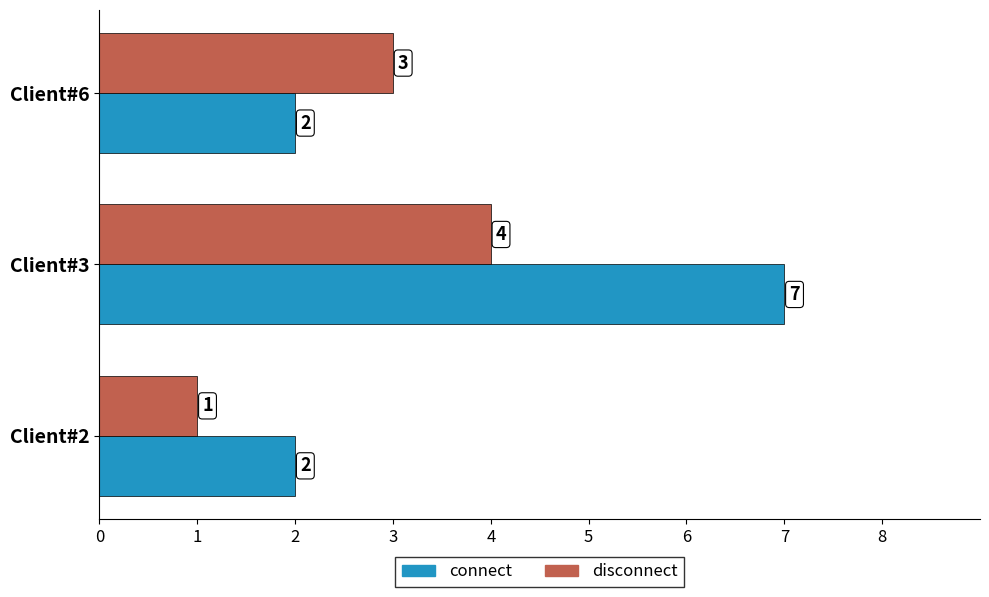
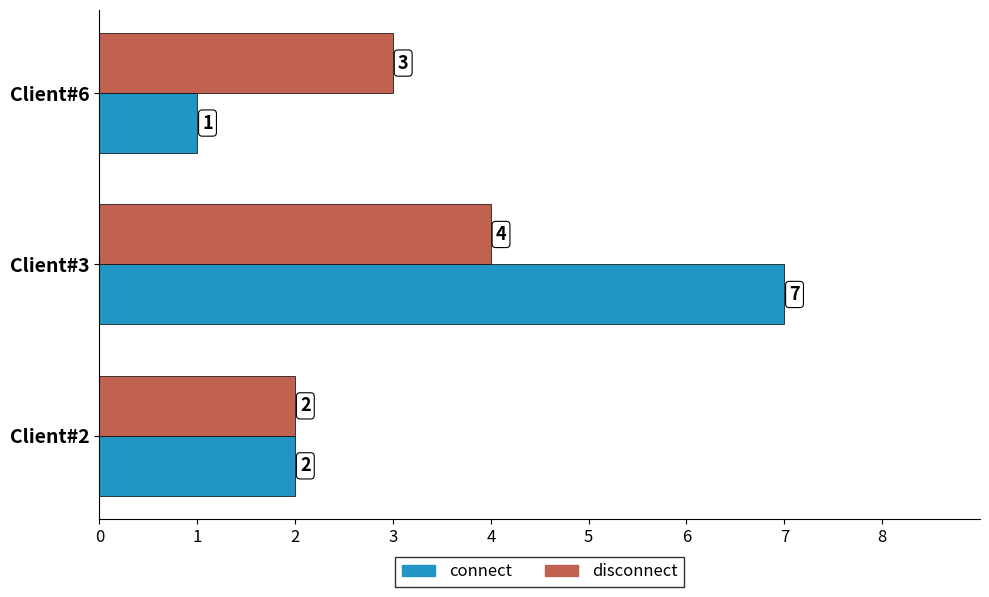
  {
    "connect": {
-     "Client#6": 2
+     "Client#6": 1
    },
    "disconnect": {
-     "Client#2": 1
+     "Client#2": 2
    }
  }
